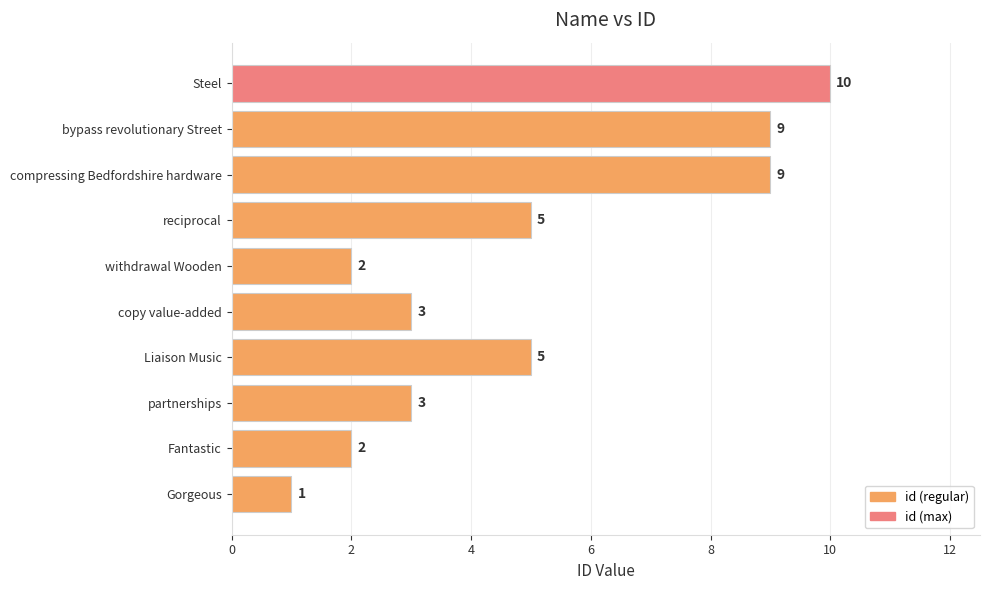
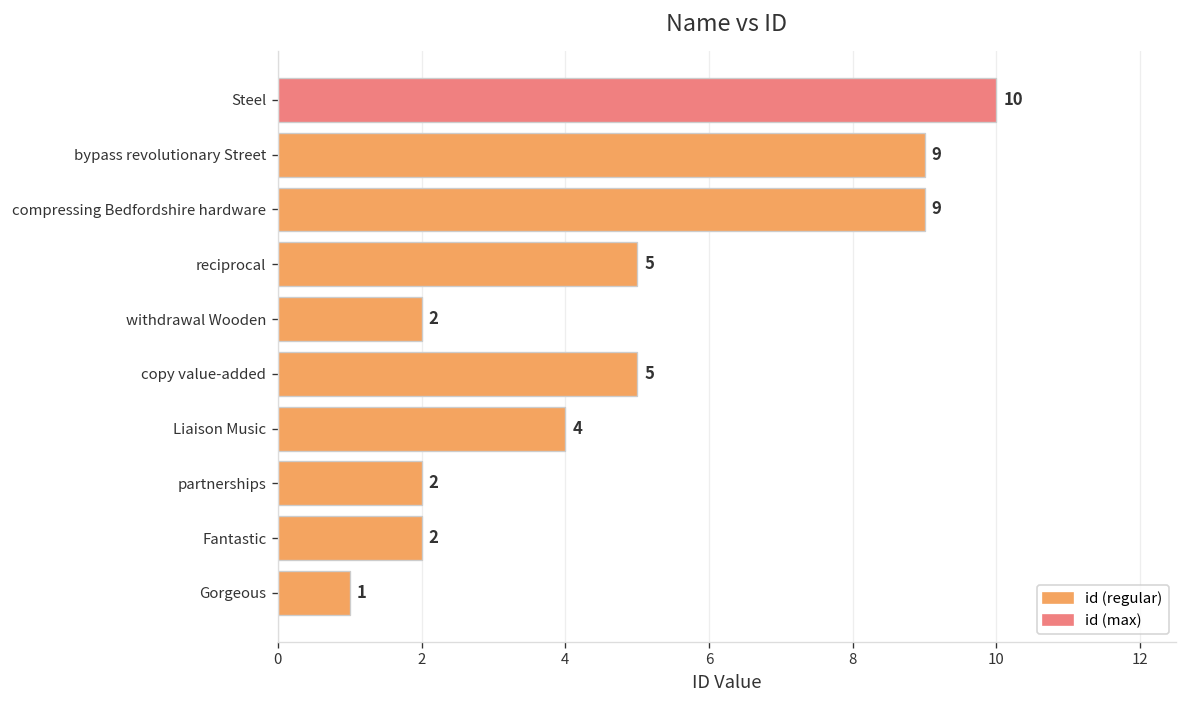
  {
    "Steel": 10,
    "bypass revolutionary Street": 9,
    "compressing Bedfordshire hardware": 9,
    "reciprocal": 5,
    "withdrawal Wooden": 2,
-   "copy value-added": 3,
-   "Liaison Music": 5,
-   "partnerships": 3,
+   "copy value-added": 5,
+   "Liaison Music": 4,
+   "partnerships": 2,
    "Fantastic": 2,
    "Gorgeous": 1
  }
